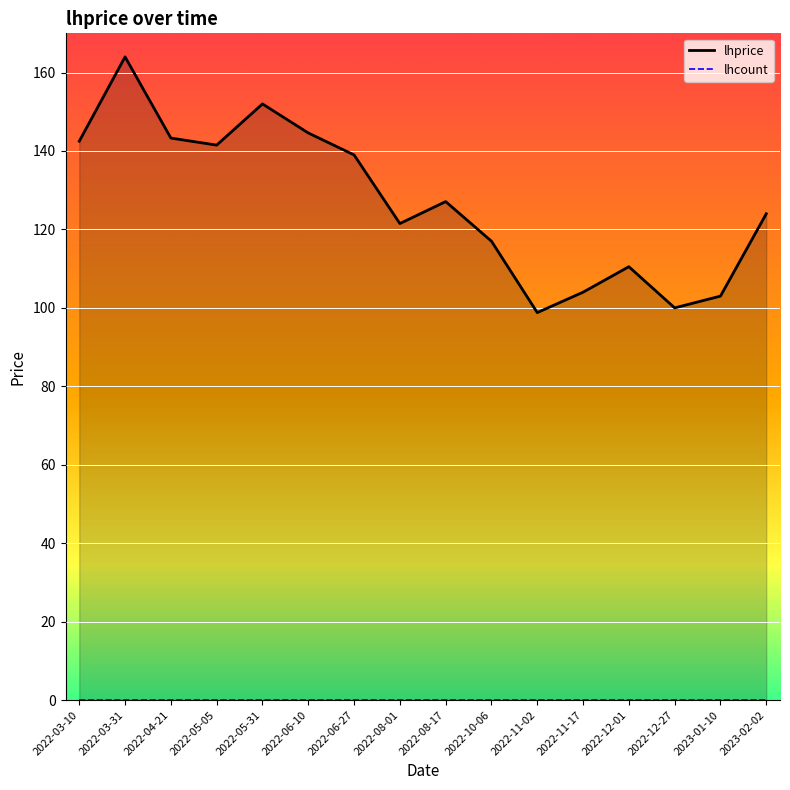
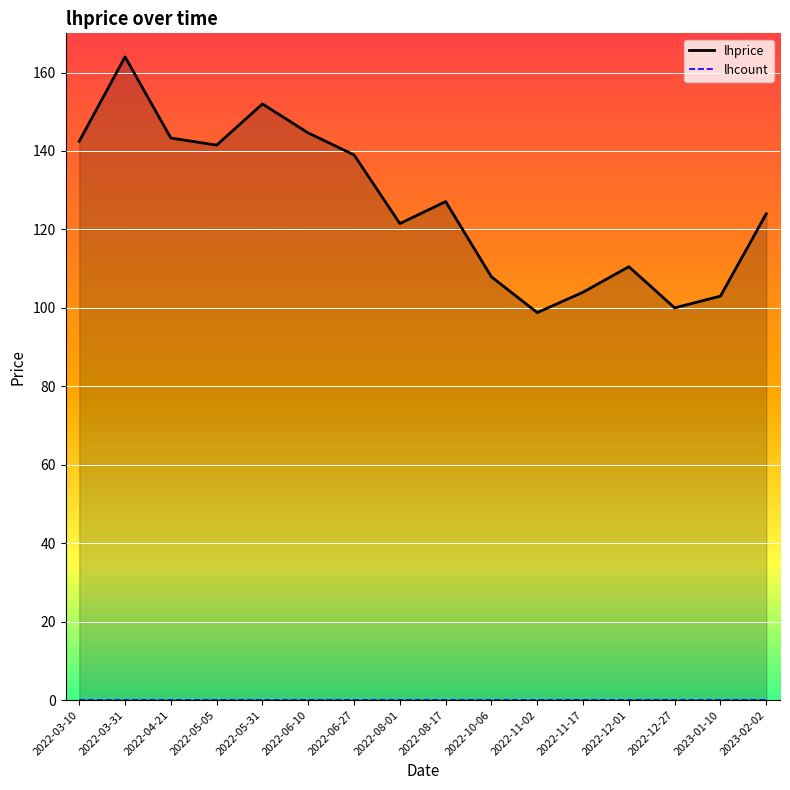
  {
    "lhprice": {
      "2022-03-10": 143,
      "2022-03-31": 164,
      "2022-04-21": 143,
      "2022-05-05": 142,
      "2022-05-31": 152,
      "2022-06-10": 145,
      "2022-06-27": 139,
      "2022-08-01": 122,
      "2022-08-17": 127,
-     "2022-10-06": 117,
+     "2022-10-06": 108,
      "2022-11-02": 99,
      "2022-11-17": 104,
      "2022-12-01": 111,
      "2022-12-27": 100,
      "2023-01-10": 103,
      "2023-02-02": 124
    },
    "lhcount": {
      "2022-03-10": 0,
      "2022-03-31": 0,
      "2022-04-21": 0,
      "2022-05-05": 0,
      "2022-05-31": 0,
      "2022-06-10": 0,
      "2022-06-27": 0,
      "2022-08-01": 0,
      "2022-08-17": 0,
      "2022-10-06": 0,
      "2022-11-02": 0,
      "2022-11-17": 0,
      "2022-12-01": 0,
      "2022-12-27": 0,
      "2023-01-10": 0,
      "2023-02-02": 0
    }
  }
